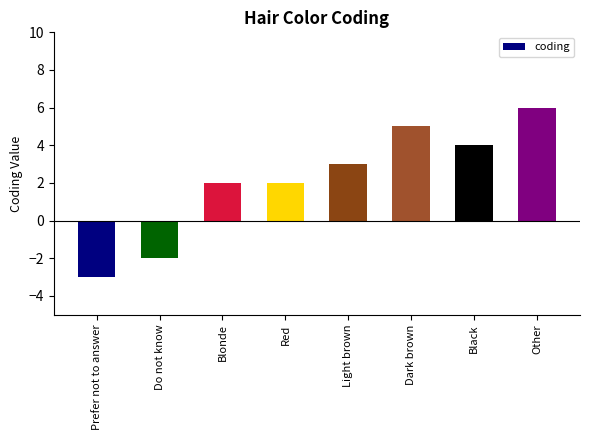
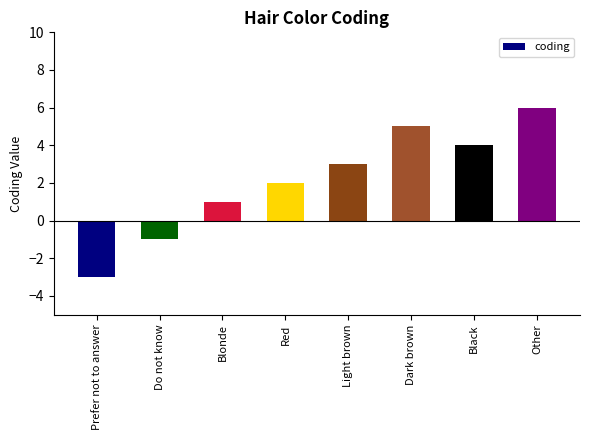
  {
    "Prefer not to answer": -3,
-   "Do not know": -2,
-   "Blonde": 2,
+   "Do not know": -1,
+   "Blonde": 1,
    "Red": 2,
    "Light brown": 3,
    "Dark brown": 5,
    "Black": 4,
    "Other": 6
  }
